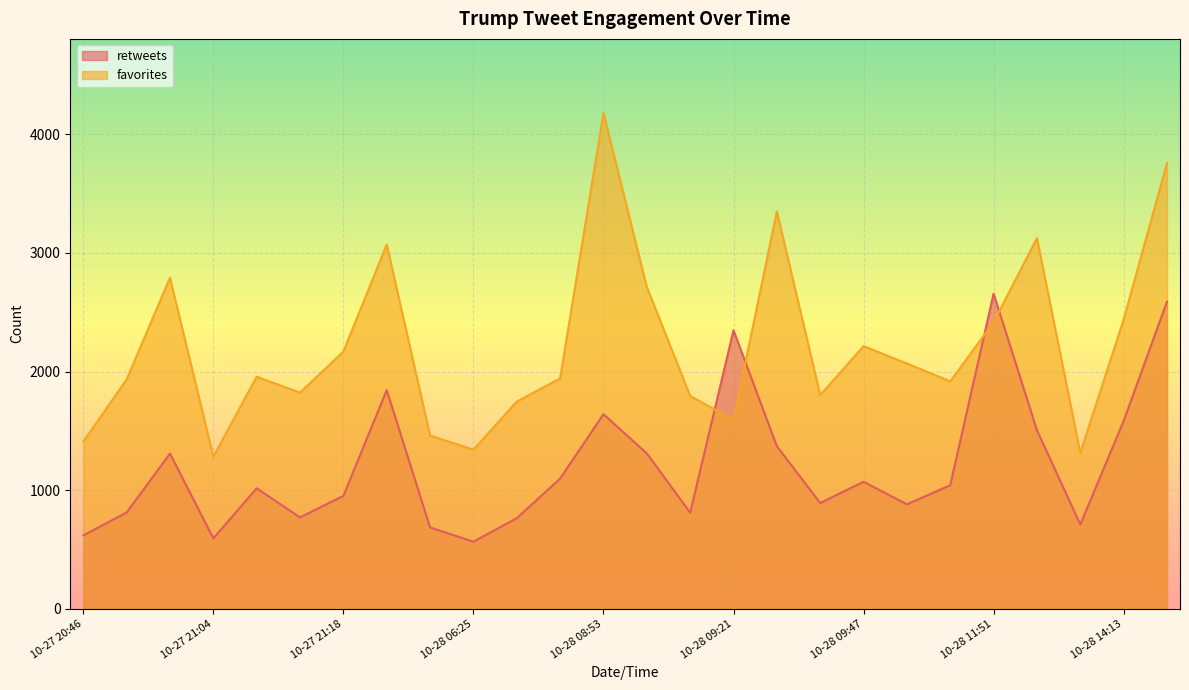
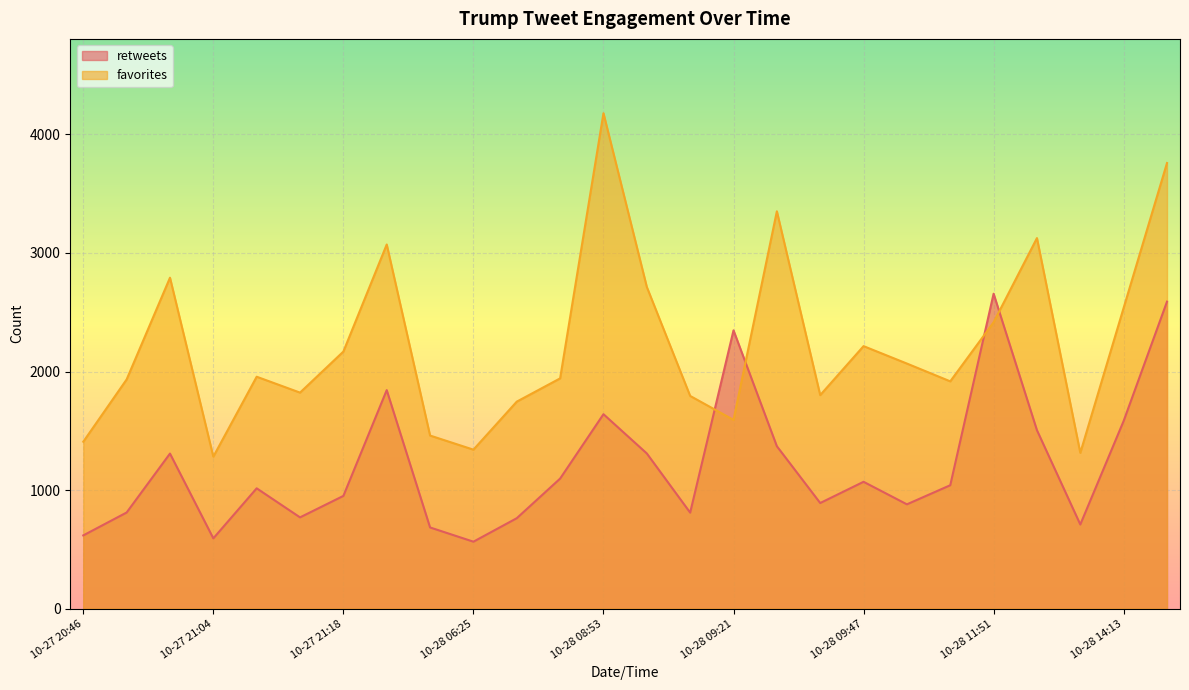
  {
    "retweets": {
      "10-27 20:46": 620,
      "10-27 21:04": 590,
      "10-27 21:18": 950,
      "10-28 06:25": 570,
      "10-28 08:53": 1640,
      "10-28 09:21": 2350,
      "10-28 09:47": 1070,
      "10-28 11:51": 2660,
      "10-28 14:13": 1580
    },
    "favorites": {
      "10-27 20:46": 1410,
      "10-27 21:04": 1280,
      "10-27 21:18": 2170,
      "10-28 06:25": 1340,
      "10-28 08:53": 4180,
      "10-28 09:21": 1590,
      "10-28 09:47": 2210,
      "10-28 11:51": 2420,
-     "10-28 14:13": 2440
+     "10-28 14:13": 2540
    }
  }
